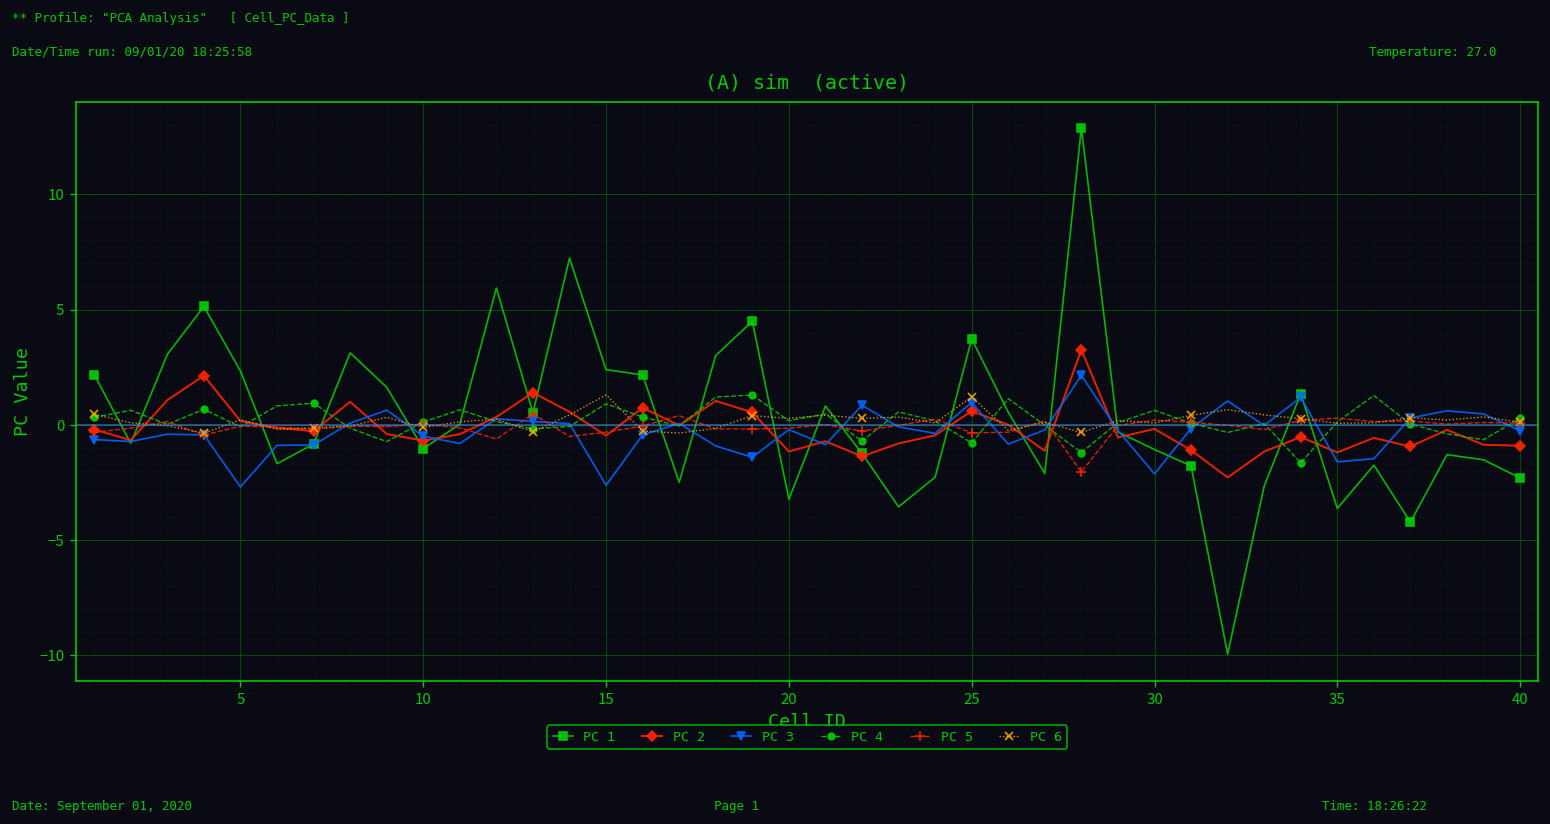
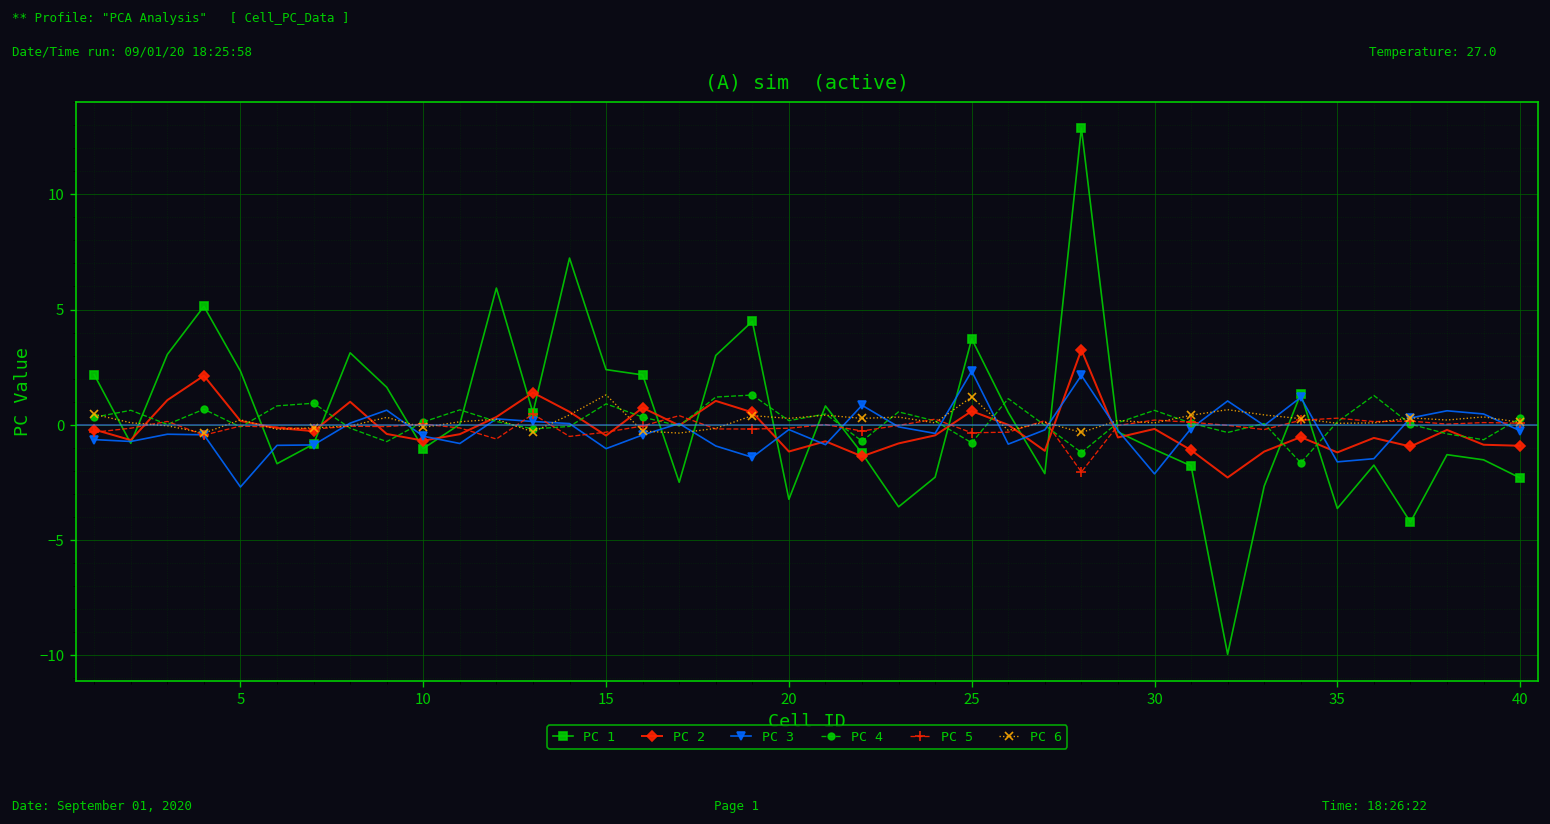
  {
    "PC 3": {
      "5": -2.7,
      "10": -0.5,
-     "15": -2.6,
-     "25": 1.0,
+     "15": -1.0,
+     "25": 2.3,
      "30": -2.1,
      "35": -1.6,
      "40": -0.3
    },
    "PC 6": {
      "10": -0.1,
      "15": 1.3,
      "25": 1.2
    }
  }
